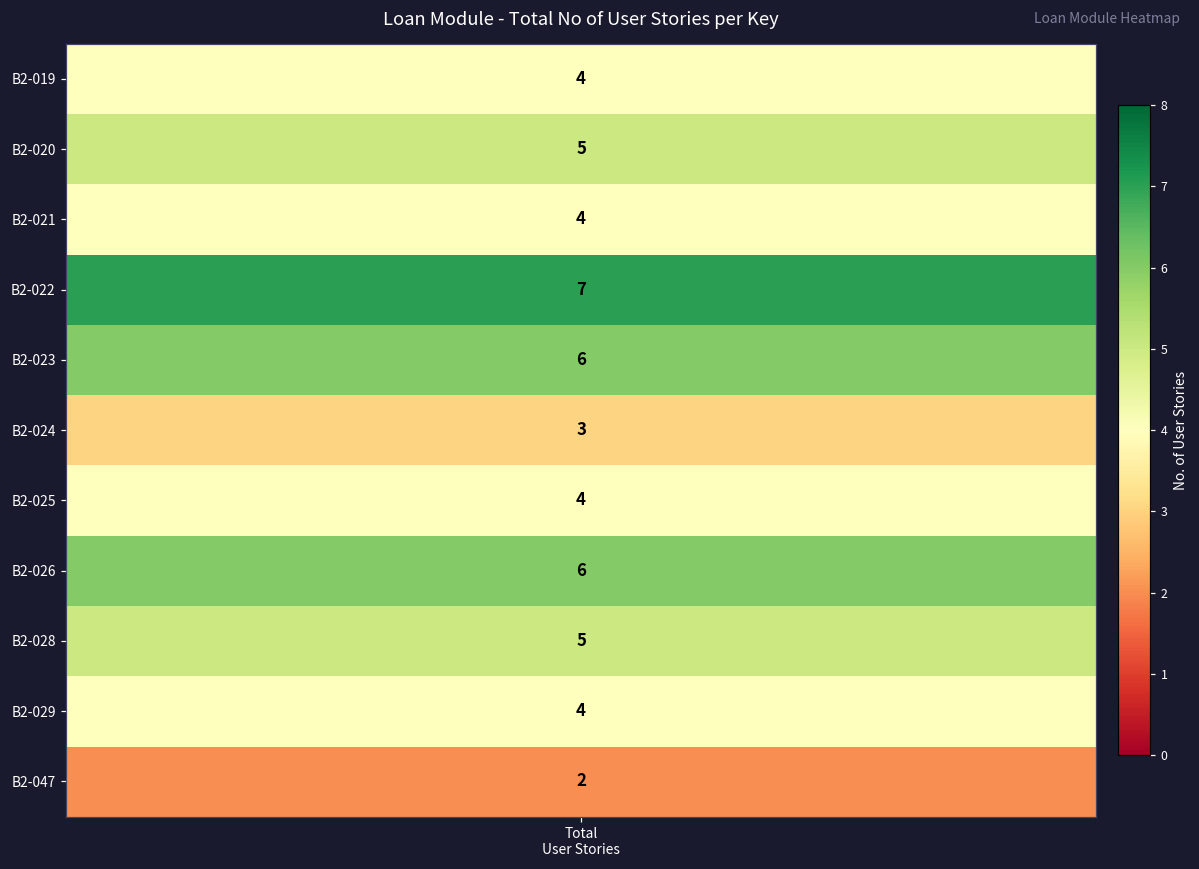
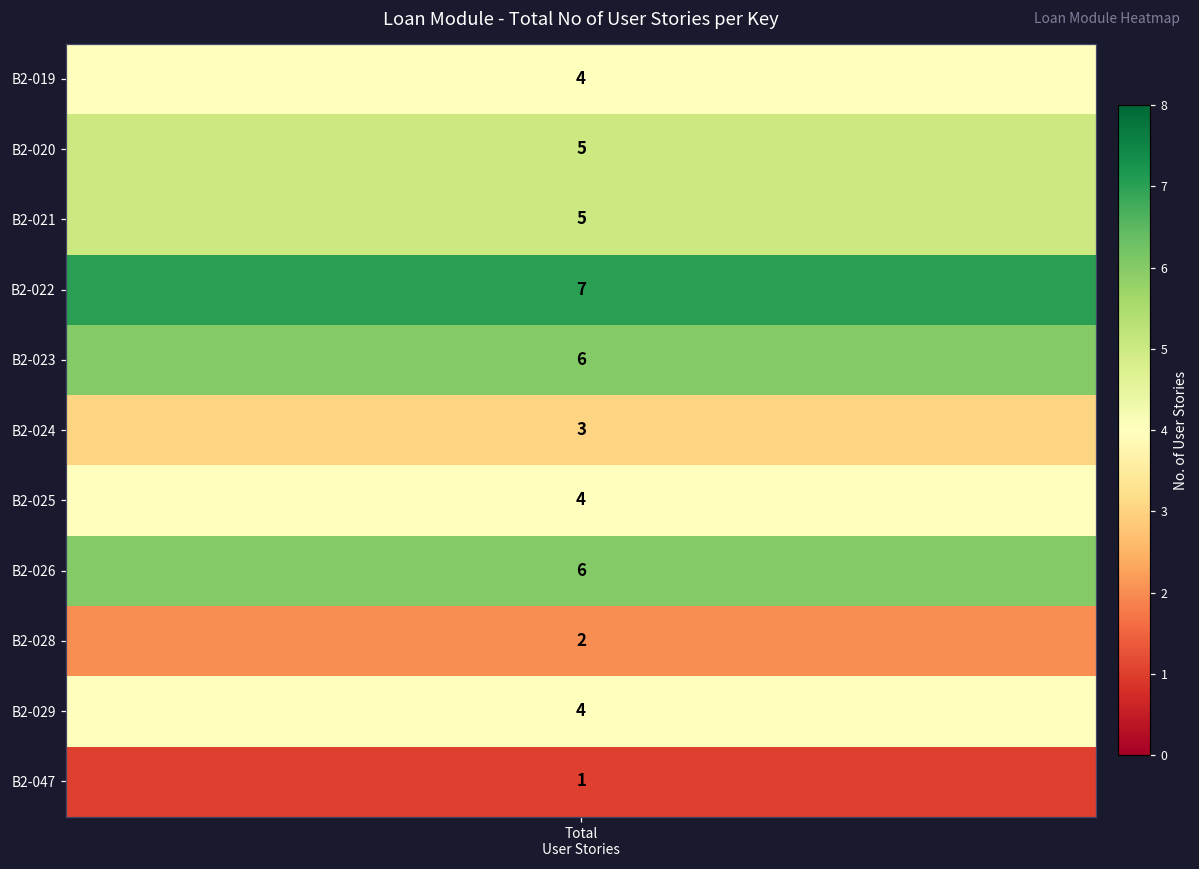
  {
    "B2-019": {
      "Total User Stories": 4
    },
    "B2-020": {
      "Total User Stories": 5
    },
    "B2-021": {
-     "Total User Stories": 4
+     "Total User Stories": 5
    },
    "B2-022": {
      "Total User Stories": 7
    },
    "B2-023": {
      "Total User Stories": 6
    },
    "B2-024": {
      "Total User Stories": 3
    },
    "B2-025": {
      "Total User Stories": 4
    },
    "B2-026": {
      "Total User Stories": 6
    },
    "B2-028": {
-     "Total User Stories": 5
+     "Total User Stories": 2
    },
    "B2-029": {
      "Total User Stories": 4
    },
    "B2-047": {
-     "Total User Stories": 2
+     "Total User Stories": 1
    }
  }
